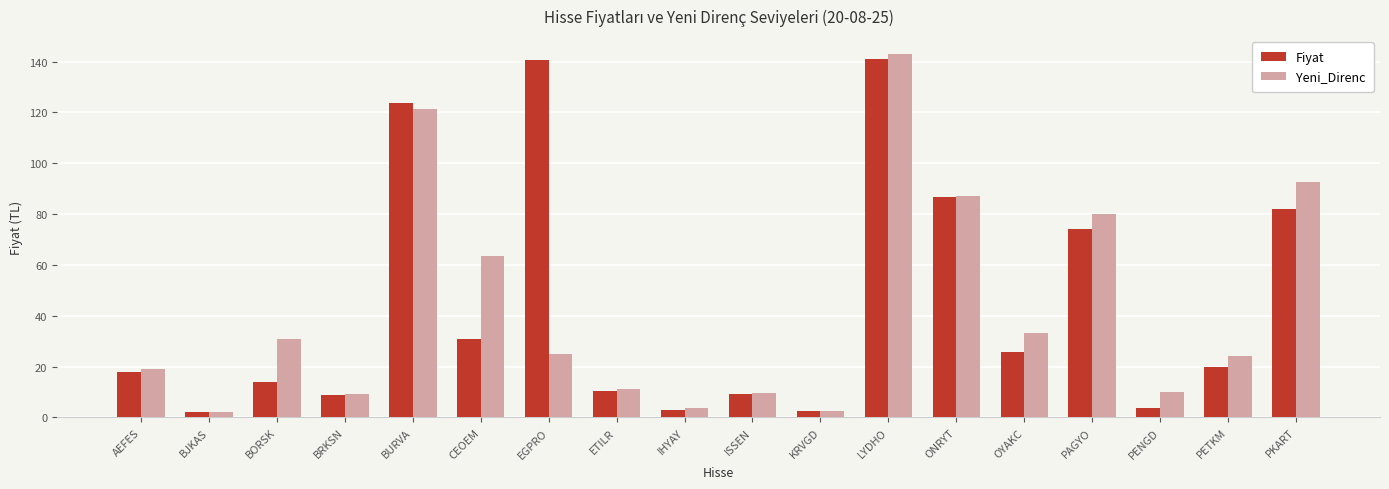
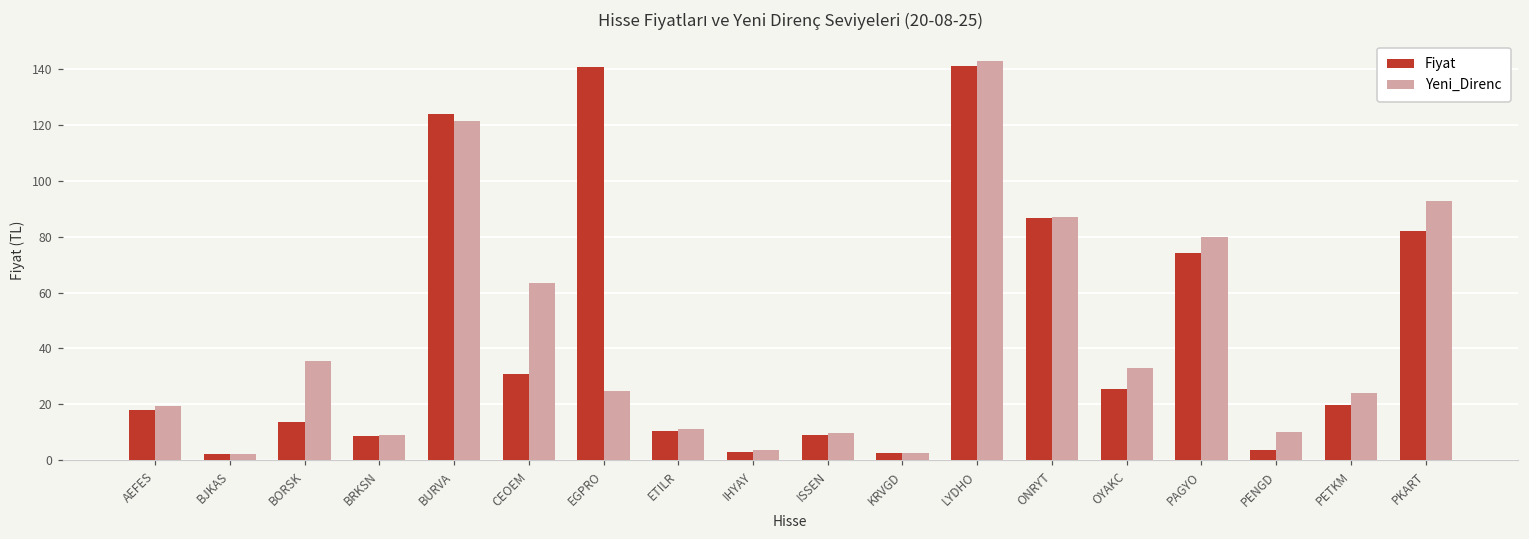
  {
    "Fiyat": {
      "AEFES": 18,
      "BJKAS": 2,
      "BORSK": 14,
      "BRKSN": 9,
      "BURVA": 124,
      "CEOEM": 31,
      "EGPRO": 141,
      "ETILR": 11,
      "IHYAY": 3,
      "ISSEN": 9,
      "KRVGD": 2,
      "LYDHO": 141,
      "ONRYT": 87,
      "OYAKC": 26,
      "PAGYO": 74,
      "PENGD": 4,
      "PETKM": 20,
      "PKART": 82
    },
    "Yeni_Direnc": {
      "AEFES": 19,
      "BJKAS": 2,
-     "BORSK": 31,
+     "BORSK": 35,
      "BRKSN": 9,
      "BURVA": 122,
      "CEOEM": 64,
      "EGPRO": 25,
      "ETILR": 11,
      "IHYAY": 4,
      "ISSEN": 10,
      "KRVGD": 3,
      "LYDHO": 143,
      "ONRYT": 87,
      "OYAKC": 33,
      "PAGYO": 80,
      "PENGD": 10,
      "PETKM": 24,
      "PKART": 93
    }
  }
